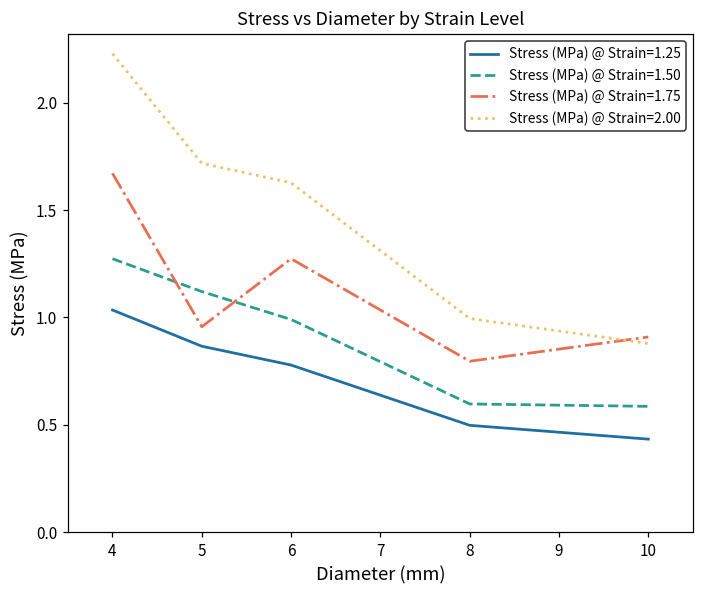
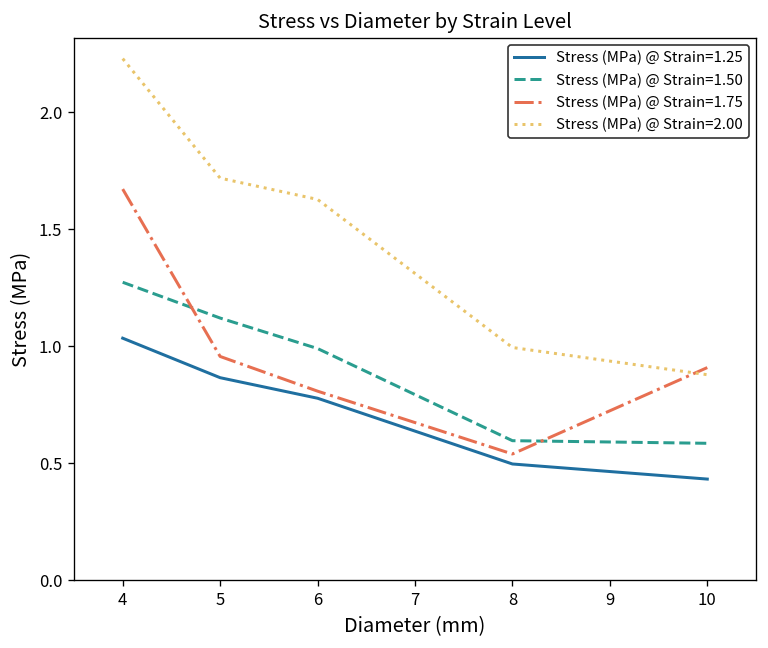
  {
    "Stress (MPa) @ Strain=1.75": {
      "4": 1.67,
      "5": 0.96,
-     "6": 1.27,
-     "8": 0.80,
+     "6": 0.81,
+     "8": 0.54,
      "10": 0.91
    },
    "Stress (MPa) @ Strain=2.00": {
      "4": 2.23,
      "5": 1.72,
      "6": 1.63,
      "8": 0.99,
      "10": 0.88
    }
  }
